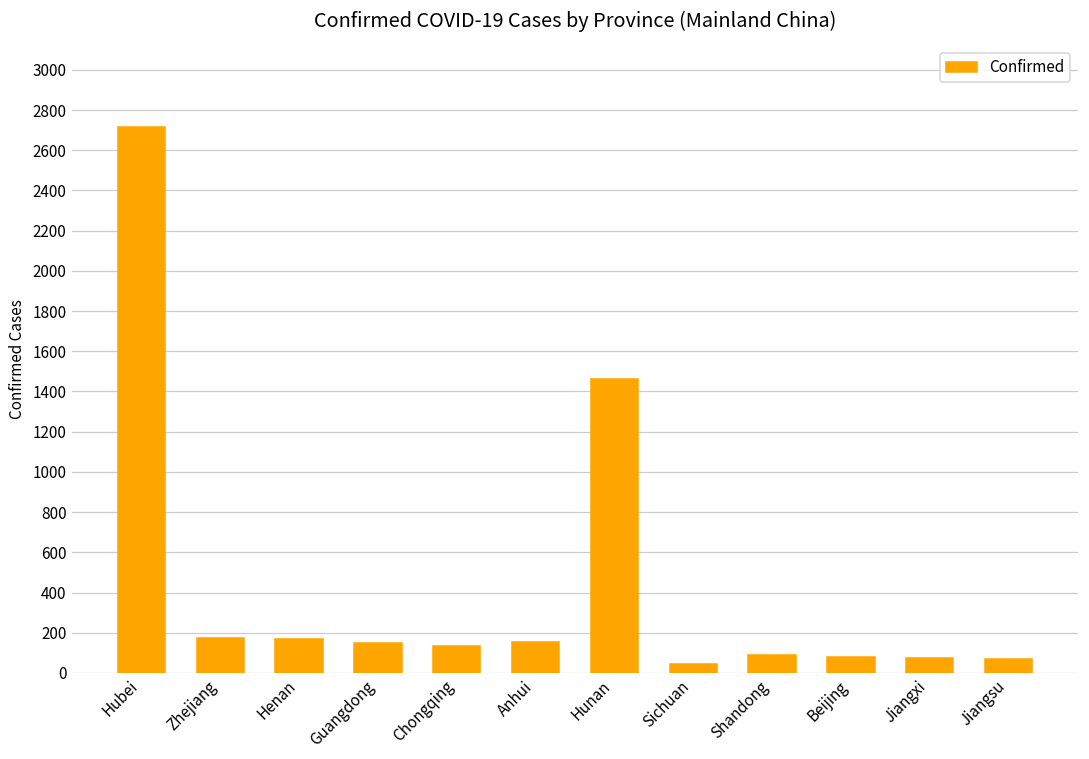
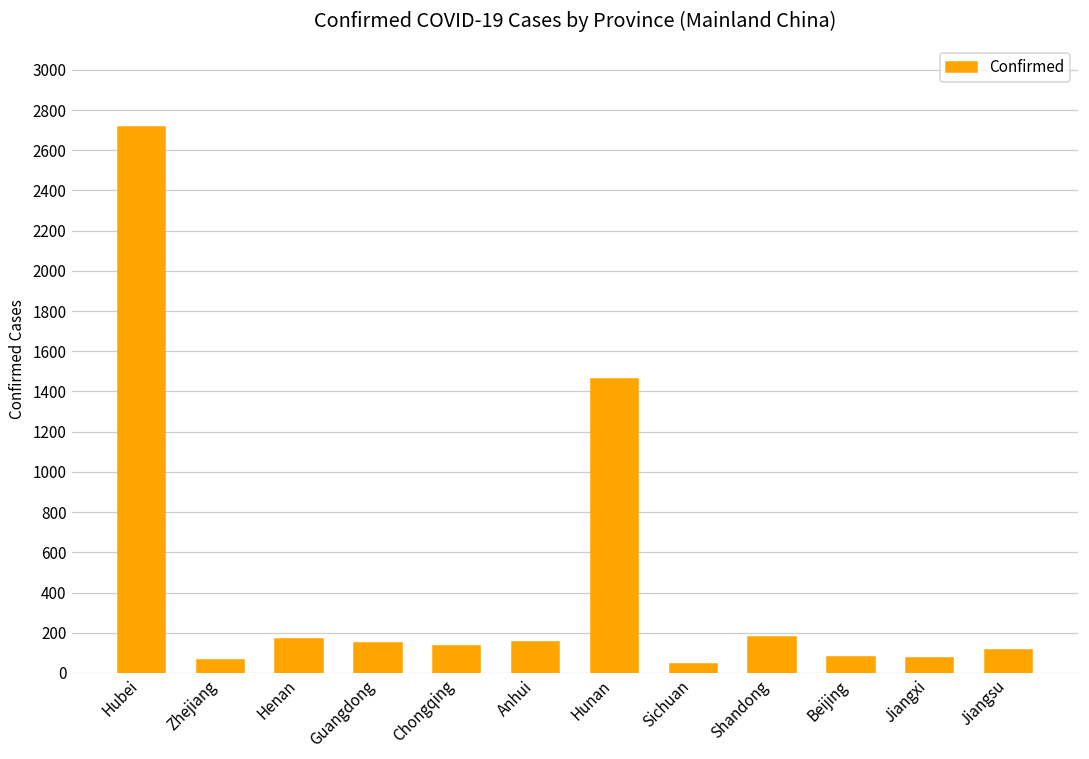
  {
    "Hubei": 2710,
-   "Zhejiang": 170,
+   "Zhejiang": 70,
    "Henan": 170,
    "Guangdong": 150,
    "Chongqing": 130,
    "Anhui": 150,
    "Hunan": 1460,
    "Sichuan": 40,
-   "Shandong": 90,
+   "Shandong": 180,
    "Beijing": 80,
    "Jiangxi": 70,
-   "Jiangsu": 70
+   "Jiangsu": 120
  }
